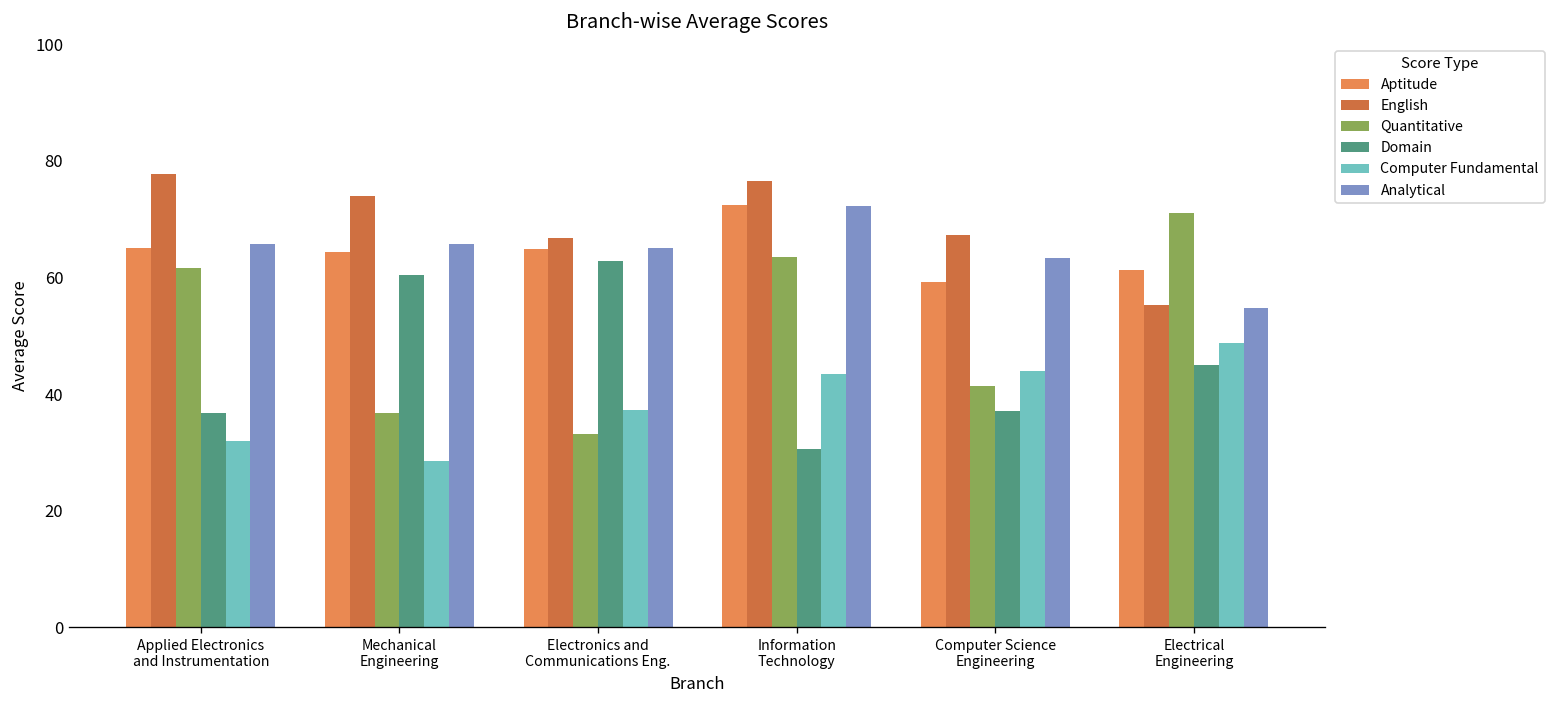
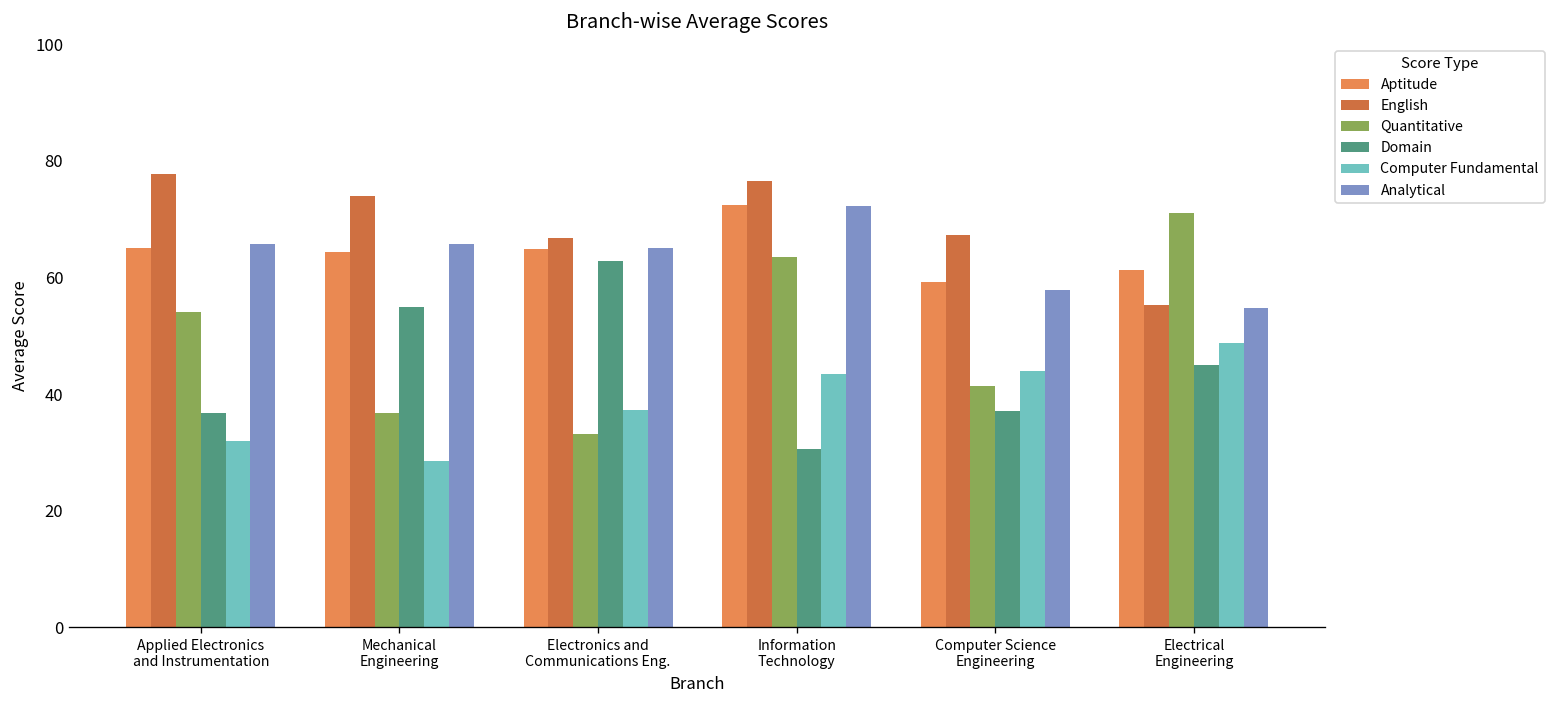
  {
    "Quantitative": {
-     "Applied Electronics and Instrumentation": 62,
+     "Applied Electronics and Instrumentation": 54,
      "Mechanical Engineering": 37,
      "Electronics and Communications Eng.": 33,
      "Information Technology": 64,
      "Computer Science Engineering": 41,
      "Electrical Engineering": 71
    },
    "Domain": {
      "Applied Electronics and Instrumentation": 37,
-     "Mechanical Engineering": 60,
+     "Mechanical Engineering": 55,
      "Electronics and Communications Eng.": 63,
      "Information Technology": 31,
      "Computer Science Engineering": 37,
      "Electrical Engineering": 45
    },
    "Computer Fundamental": {
      "Applied Electronics and Instrumentation": 32,
      "Mechanical Engineering": 29,
      "Electronics and Communications Eng.": 37,
      "Information Technology": 44,
      "Computer Science Engineering": 44,
      "Electrical Engineering": 49
    },
    "Analytical": {
      "Applied Electronics and Instrumentation": 66,
      "Mechanical Engineering": 66,
      "Electronics and Communications Eng.": 65,
      "Information Technology": 72,
-     "Computer Science Engineering": 63,
+     "Computer Science Engineering": 58,
      "Electrical Engineering": 55
    }
  }
